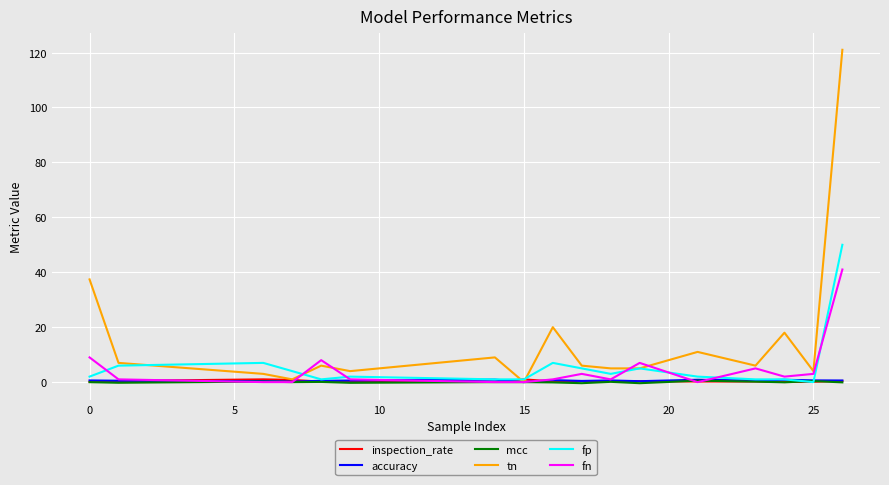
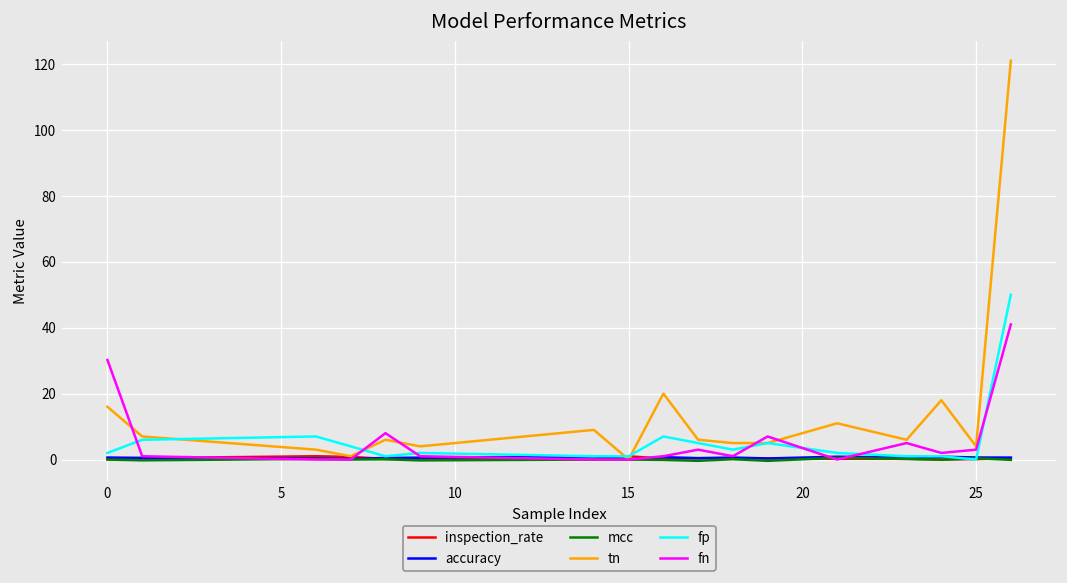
  {
    "tn": {
-     "0": 37,
+     "0": 16,
      "25": 4
    },
    "fp": {
      "0": 2
    },
    "fn": {
-     "0": 9,
+     "0": 30,
      "25": 3
    }
  }
